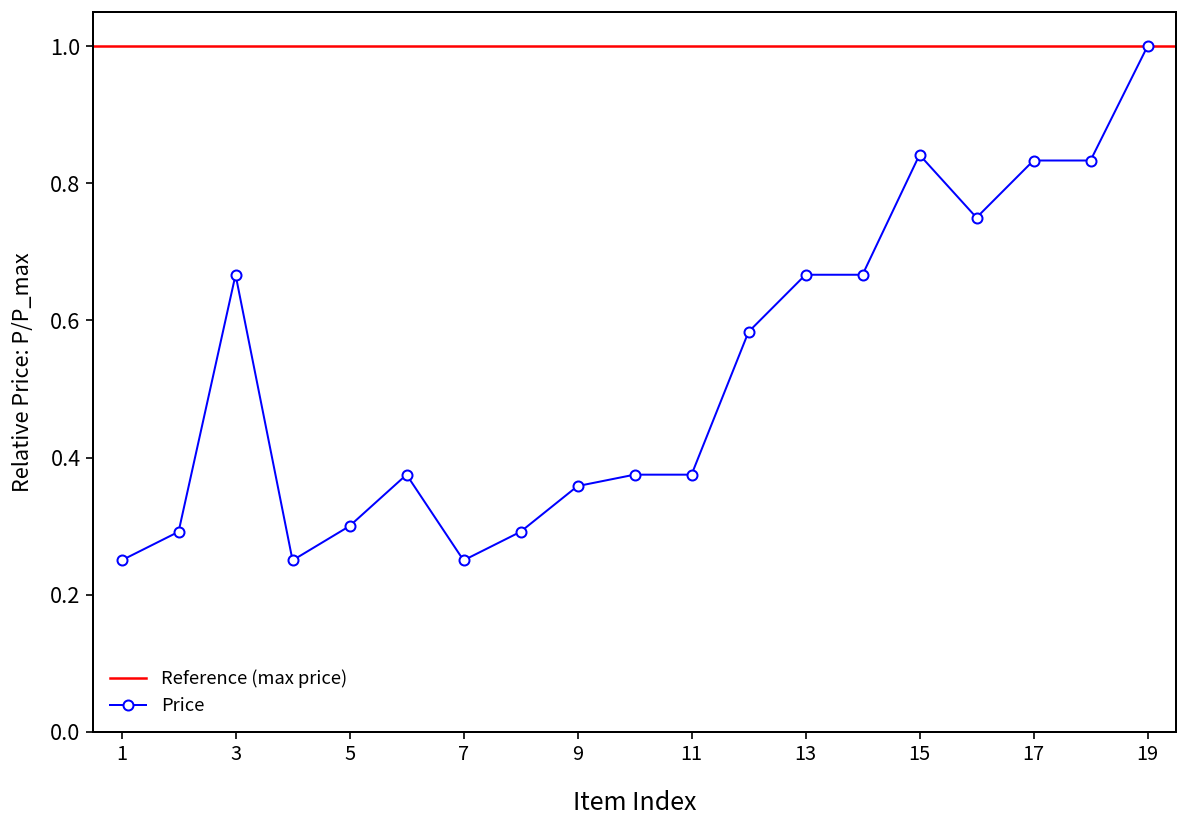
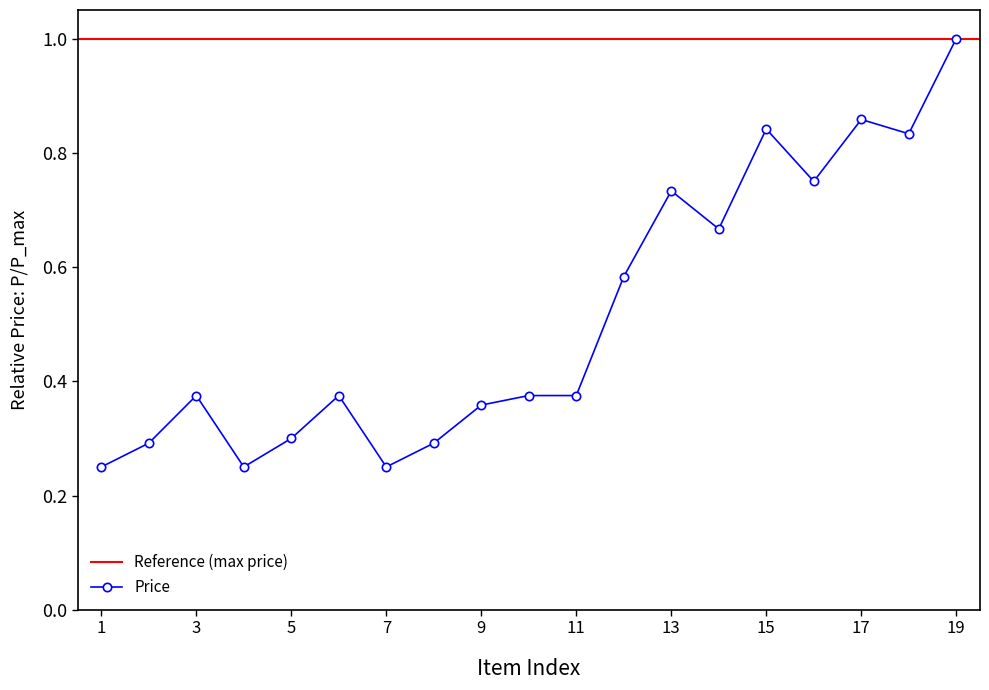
  {
    "1": 0.25,
-   "3": 0.67,
+   "3": 0.38,
    "5": 0.30,
    "7": 0.25,
    "9": 0.36,
    "11": 0.38,
-   "13": 0.67,
+   "13": 0.73,
    "15": 0.84,
-   "17": 0.83,
+   "17": 0.86,
    "19": 1.00
  }
